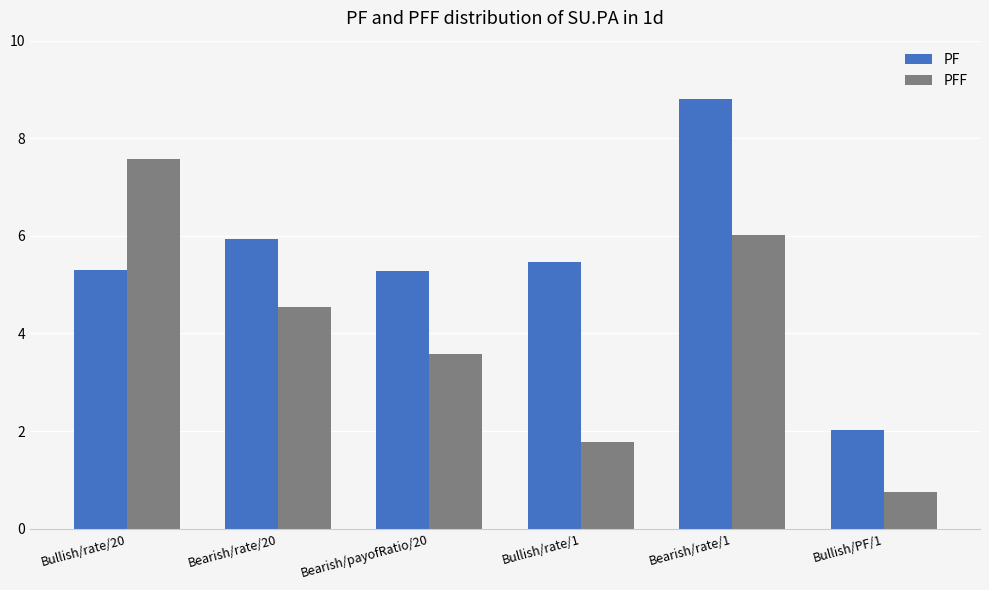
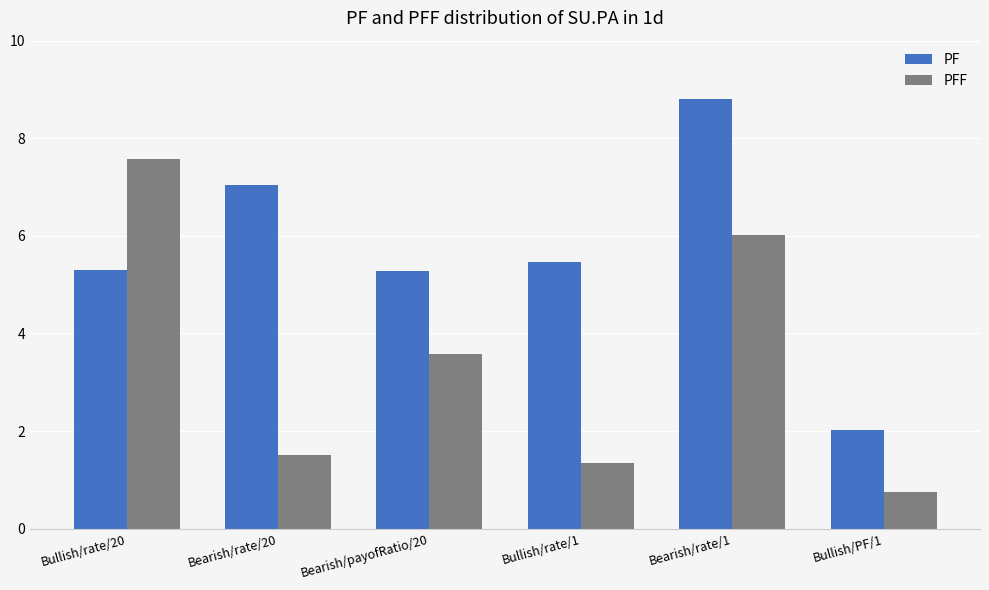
  {
    "PF": {
      "Bullish/rate/20": 5.3,
-     "Bearish/rate/20": 5.9,
+     "Bearish/rate/20": 7.0,
      "Bearish/payofRatio/20": 5.3,
      "Bullish/rate/1": 5.5,
      "Bearish/rate/1": 8.8,
      "Bullish/PF/1": 2.0
    },
    "PFF": {
      "Bullish/rate/20": 7.6,
-     "Bearish/rate/20": 4.6,
+     "Bearish/rate/20": 1.5,
      "Bearish/payofRatio/20": 3.6,
-     "Bullish/rate/1": 1.8,
+     "Bullish/rate/1": 1.4,
      "Bearish/rate/1": 6.0,
      "Bullish/PF/1": 0.8
    }
  }
